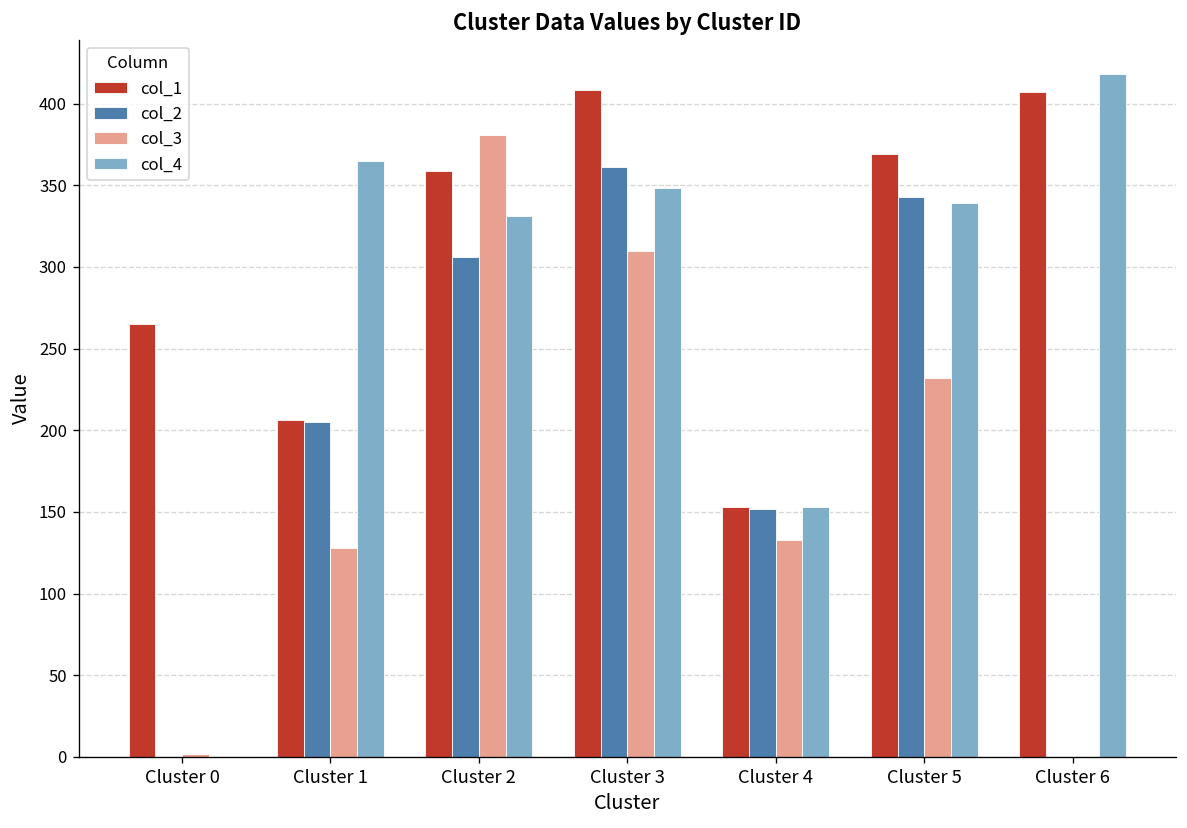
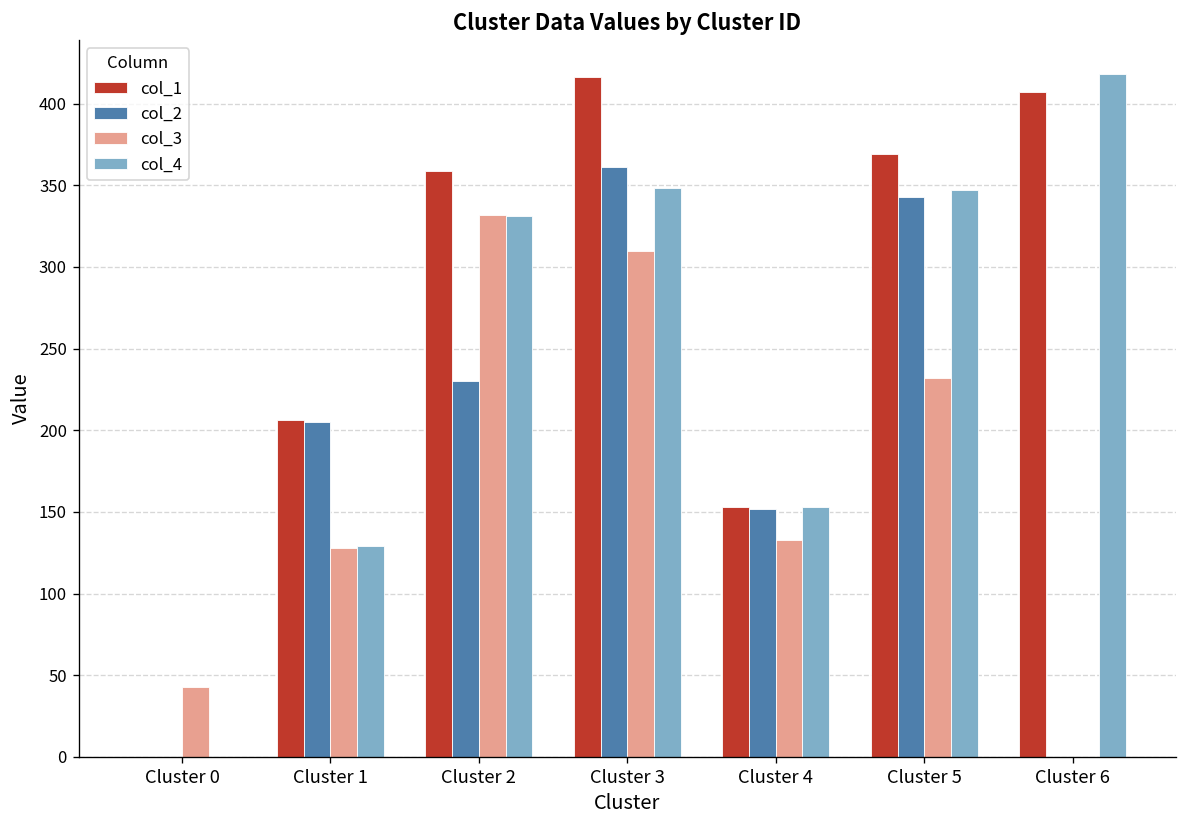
  {
    "col_1": {
-     "Cluster 0": 265,
+     "Cluster 0": 0,
      "Cluster 1": 206,
      "Cluster 2": 359,
-     "Cluster 3": 408,
+     "Cluster 3": 416,
      "Cluster 4": 153,
      "Cluster 5": 369,
      "Cluster 6": 407
    },
    "col_2": {
      "Cluster 0": 0,
      "Cluster 1": 205,
-     "Cluster 2": 306,
+     "Cluster 2": 230,
      "Cluster 3": 361,
      "Cluster 4": 152,
      "Cluster 5": 343,
      "Cluster 6": 0
    },
    "col_3": {
-     "Cluster 0": 2,
+     "Cluster 0": 43,
      "Cluster 1": 128,
-     "Cluster 2": 381,
+     "Cluster 2": 332,
      "Cluster 3": 310,
      "Cluster 4": 133,
      "Cluster 5": 232,
      "Cluster 6": 0
    },
    "col_4": {
      "Cluster 0": 0,
-     "Cluster 1": 365,
+     "Cluster 1": 129,
      "Cluster 2": 331,
      "Cluster 3": 348,
      "Cluster 4": 153,
-     "Cluster 5": 339,
+     "Cluster 5": 347,
      "Cluster 6": 418
    }
  }
